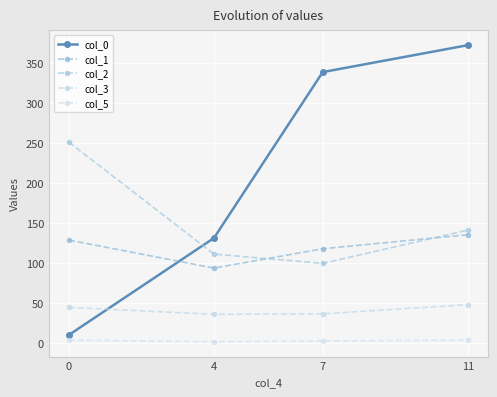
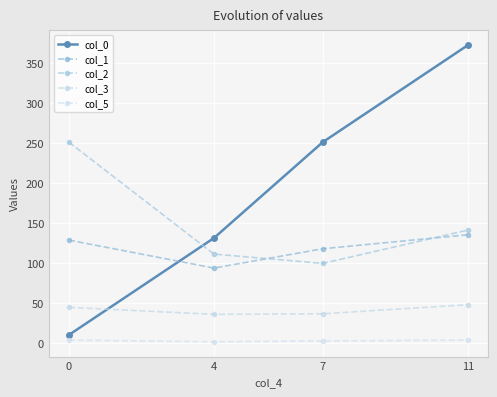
  {
    "col_0": {
      "0": 10,
      "4": 130,
-     "7": 340,
+     "7": 250,
      "11": 370
    }
  }
